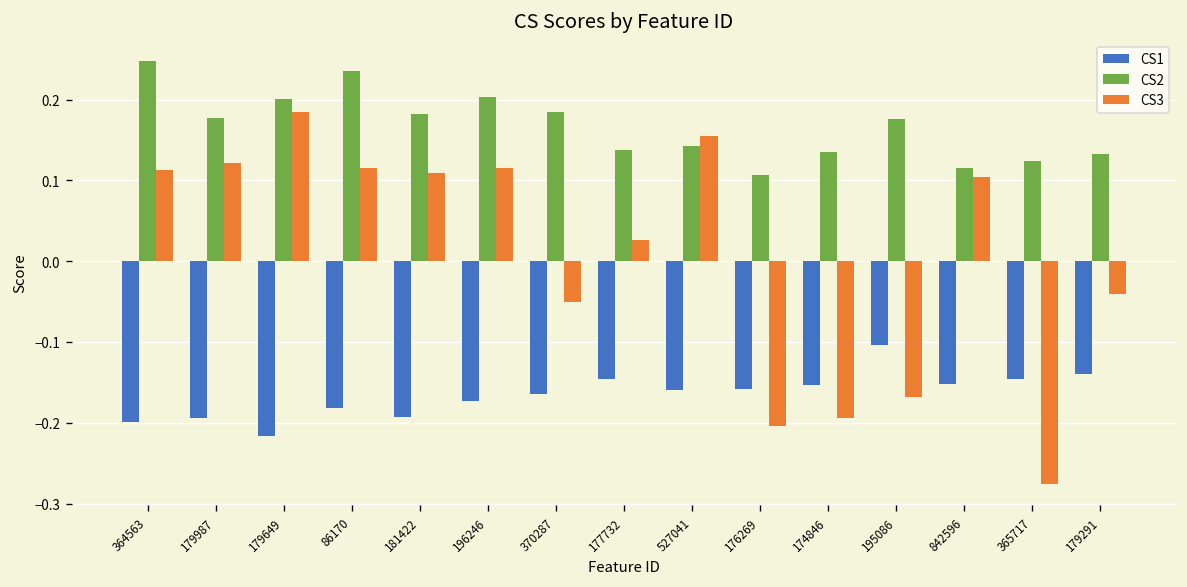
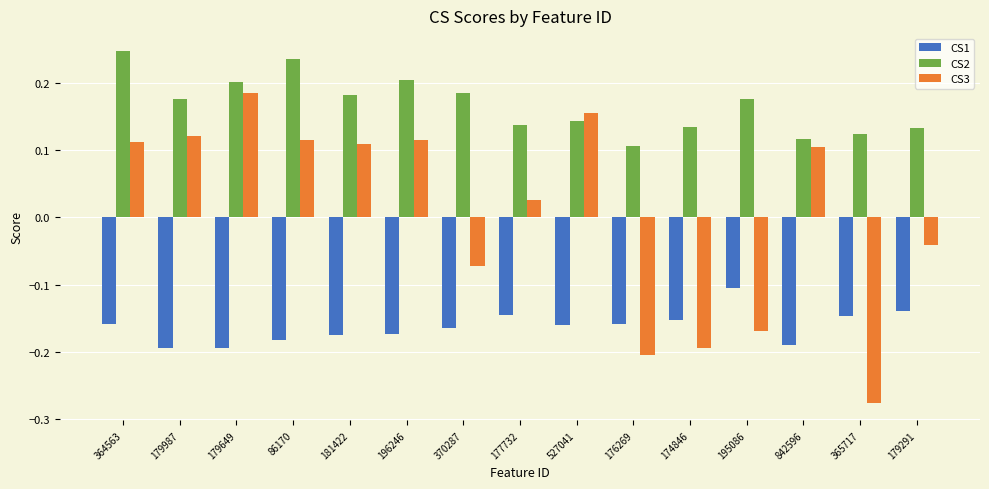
  {
    "CS1": {
-     "364563": -0.20,
+     "364563": -0.16,
      "179987": -0.19,
-     "179649": -0.22,
+     "179649": -0.19,
      "86170": -0.18,
-     "181422": -0.19,
+     "181422": -0.17,
      "196246": -0.17,
      "370287": -0.16,
      "177732": -0.15,
      "527041": -0.16,
      "176269": -0.16,
      "174846": -0.15,
      "195086": -0.10,
-     "842596": -0.15,
+     "842596": -0.19,
      "365717": -0.15,
      "179291": -0.14
    },
    "CS2": {
      "364563": 0.25,
      "179987": 0.18,
      "179649": 0.20,
      "86170": 0.24,
      "181422": 0.18,
      "196246": 0.20,
      "370287": 0.18,
      "177732": 0.14,
      "527041": 0.14,
      "176269": 0.11,
      "174846": 0.13,
      "195086": 0.18,
      "842596": 0.12,
      "365717": 0.12,
      "179291": 0.13
    },
    "CS3": {
      "364563": 0.11,
      "179987": 0.12,
      "179649": 0.18,
      "86170": 0.11,
      "181422": 0.11,
      "196246": 0.12,
-     "370287": -0.05,
+     "370287": -0.07,
      "177732": 0.03,
      "527041": 0.16,
      "176269": -0.20,
      "174846": -0.19,
      "195086": -0.17,
      "842596": 0.10,
      "365717": -0.28,
      "179291": -0.04
    }
  }
